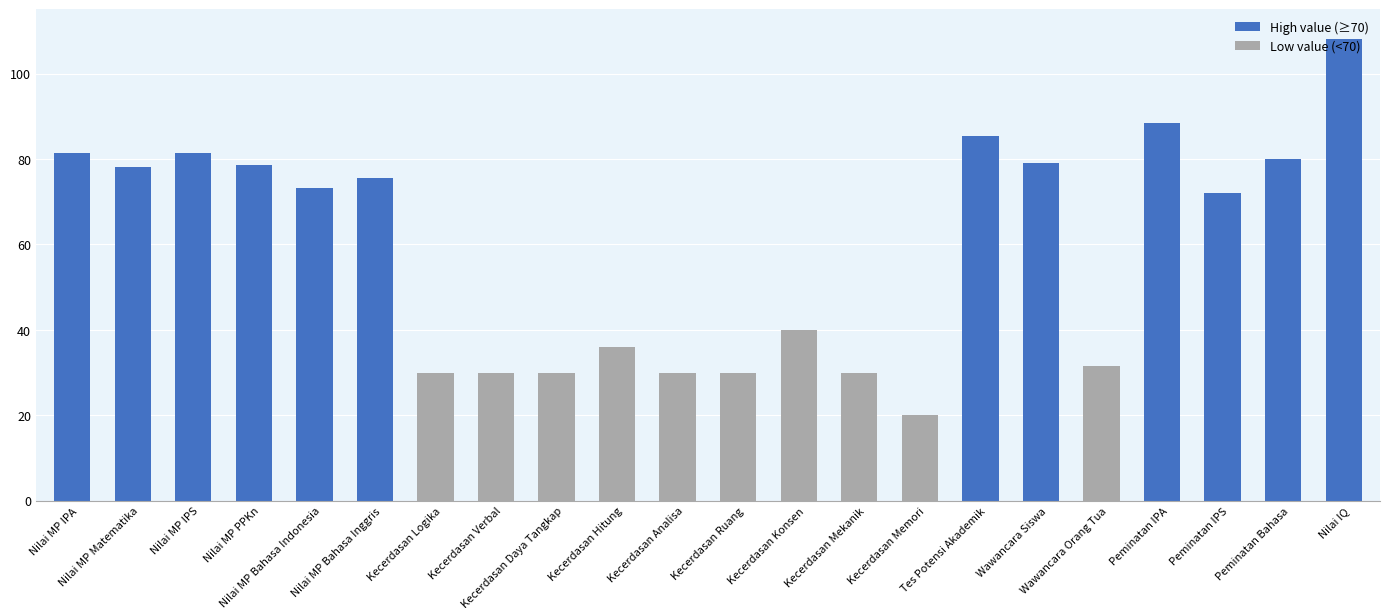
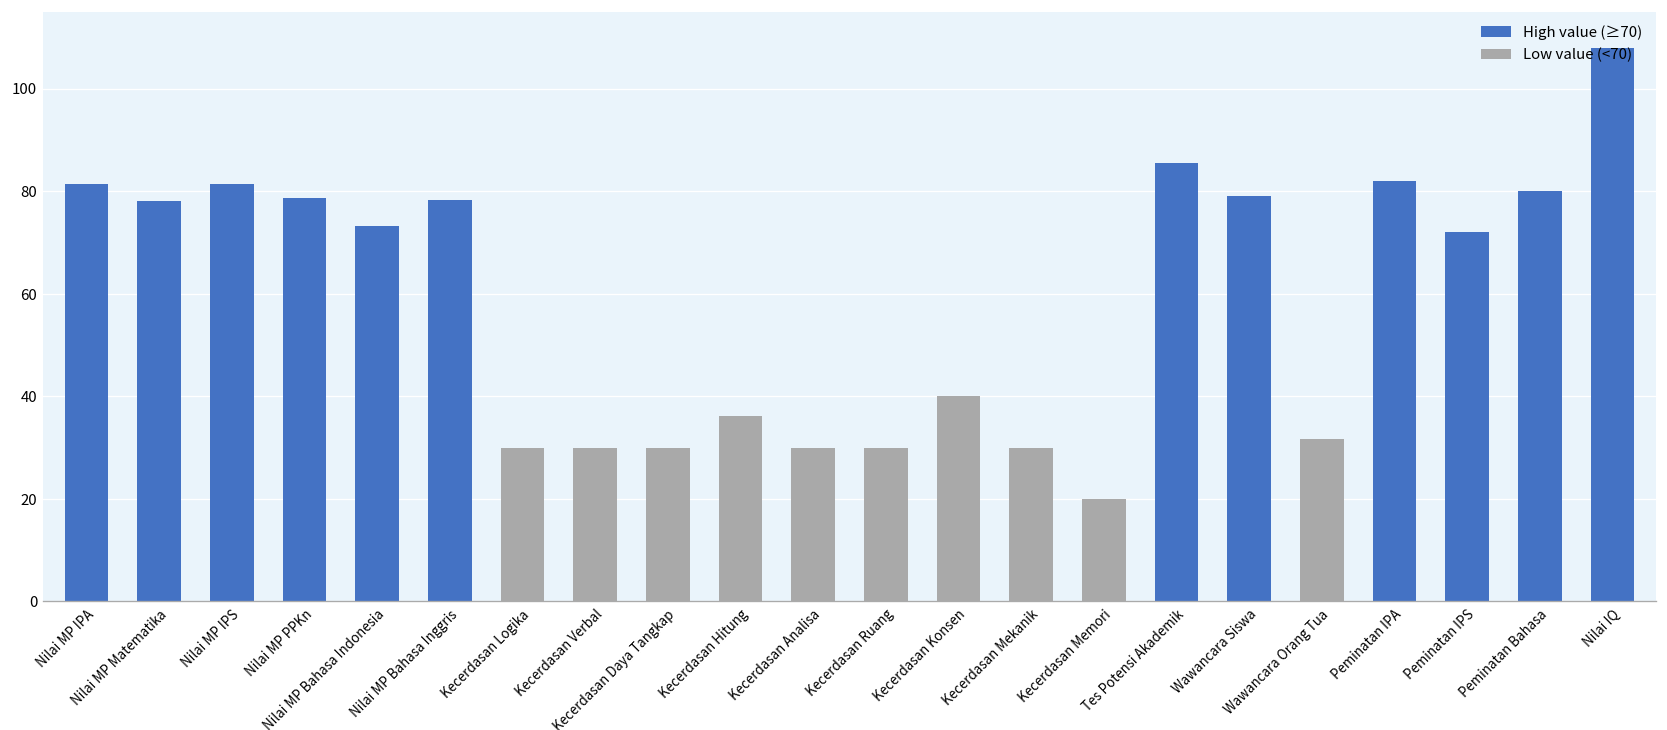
  {
    "Nilai MP IPA": 81,
    "Nilai MP Matematika": 78,
    "Nilai MP IPS": 81,
    "Nilai MP PPKn": 79,
    "Nilai MP Bahasa Indonesia": 73,
-   "Nilai MP Bahasa Inggris": 76,
+   "Nilai MP Bahasa Inggris": 78,
    "Kecerdasan Logika": 30,
    "Kecerdasan Verbal": 30,
    "Kecerdasan Daya Tangkap": 30,
    "Kecerdasan Hitung": 36,
    "Kecerdasan Analisa": 30,
    "Kecerdasan Ruang": 30,
    "Kecerdasan Konsen": 40,
    "Kecerdasan Mekanik": 30,
    "Kecerdasan Memori": 20,
    "Tes Potensi Akademik": 85,
    "Wawancara Siswa": 79,
    "Wawancara Orang Tua": 32,
-   "Peminatan IPA": 88,
+   "Peminatan IPA": 82,
    "Peminatan IPS": 72,
    "Peminatan Bahasa": 80,
    "Nilai IQ": 108
  }
